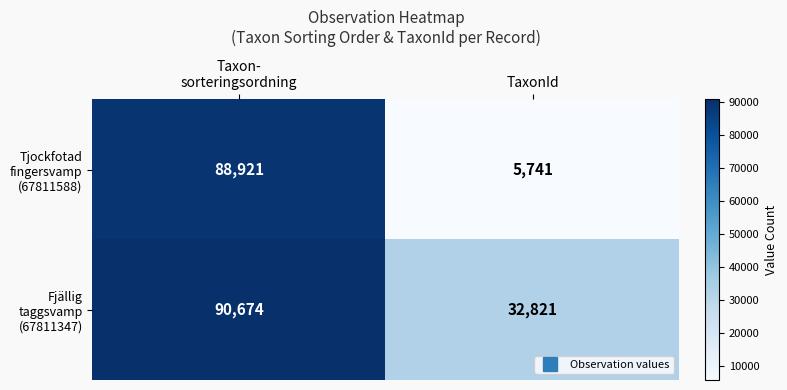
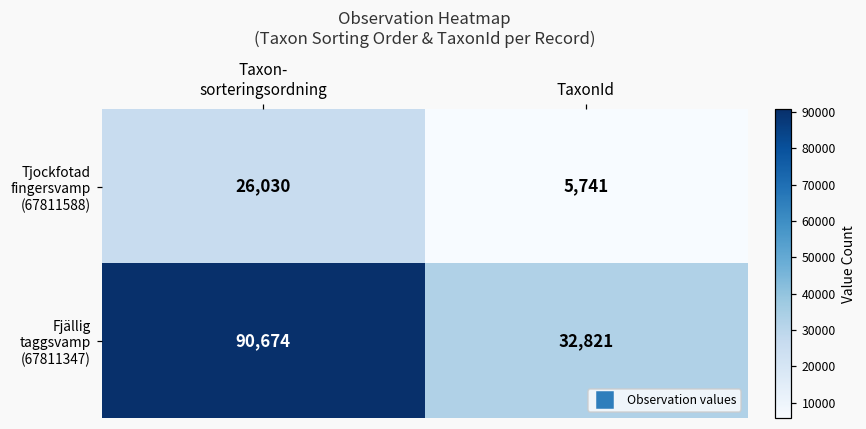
  {
    "Tjockfotad fingersvamp (67811588)": {
-     "Taxon- sorteringsordning": "88,921",
+     "Taxon- sorteringsordning": "26,030",
      "TaxonId": "5,741"
    },
    "Fjällig taggsvamp (67811347)": {
      "Taxon- sorteringsordning": "90,674",
      "TaxonId": "32,821"
    }
  }
